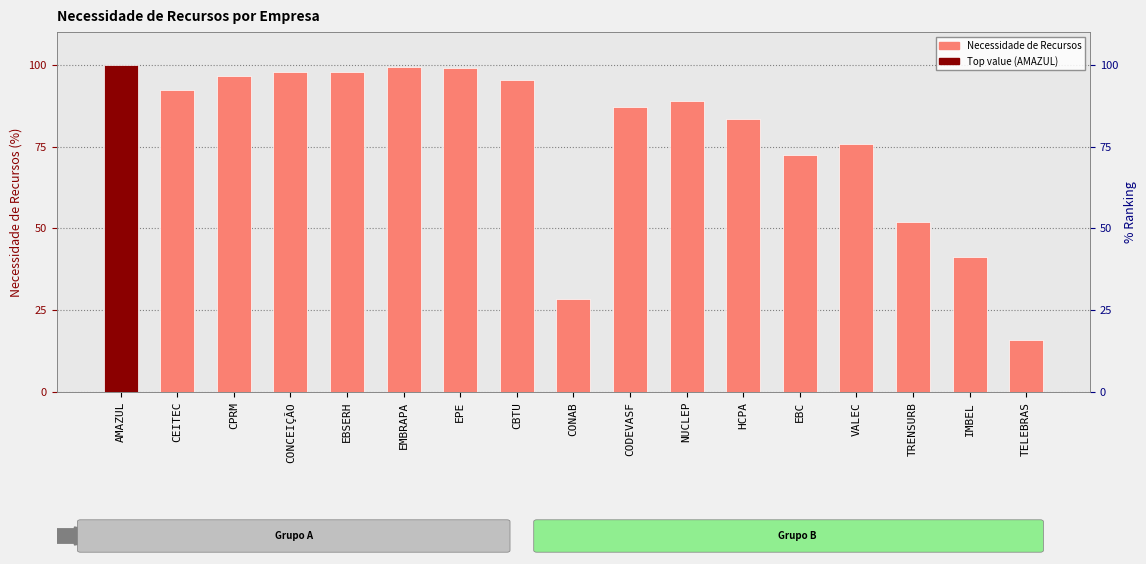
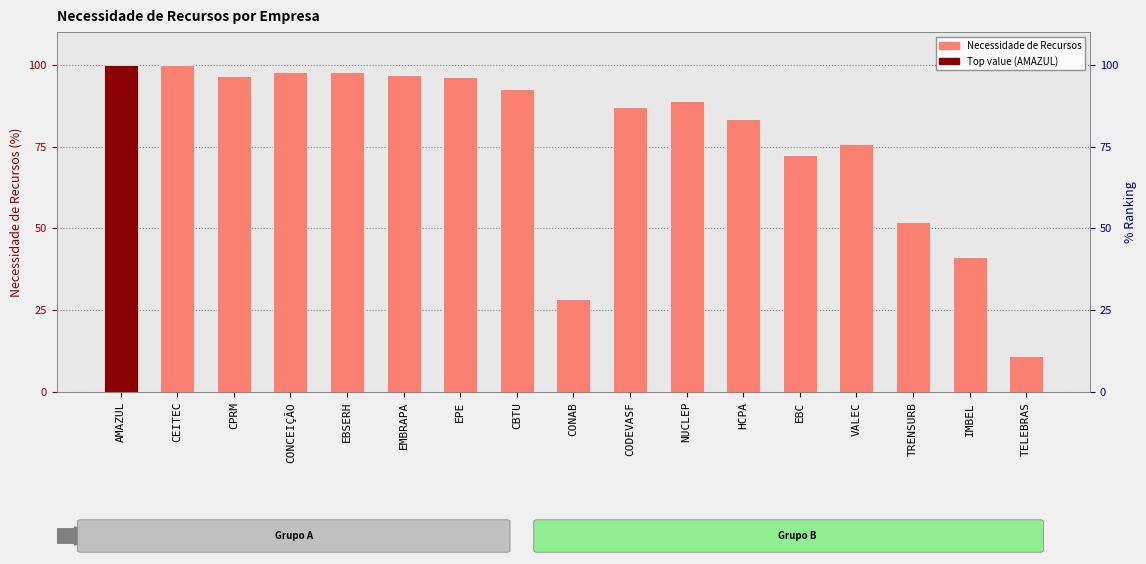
  {
    "AMAZUL": 100,
-   "CEITEC": 92,
+   "CEITEC": 100,
    "CPRM": 97,
    "CONCEIÇÃO": 98,
    "EBSERH": 98,
-   "EMBRAPA": 99,
-   "EPE": 99,
-   "CBTU": 95,
+   "EMBRAPA": 97,
+   "EPE": 96,
+   "CBTU": 93,
    "CONAB": 29,
    "CODEVASF": 87,
    "NUCLEP": 89,
    "HCPA": 83,
    "EBC": 72,
    "VALEC": 76,
    "TRENSURB": 52,
    "IMBEL": 41,
-   "TELEBRAS": 16
+   "TELEBRAS": 11
  }
